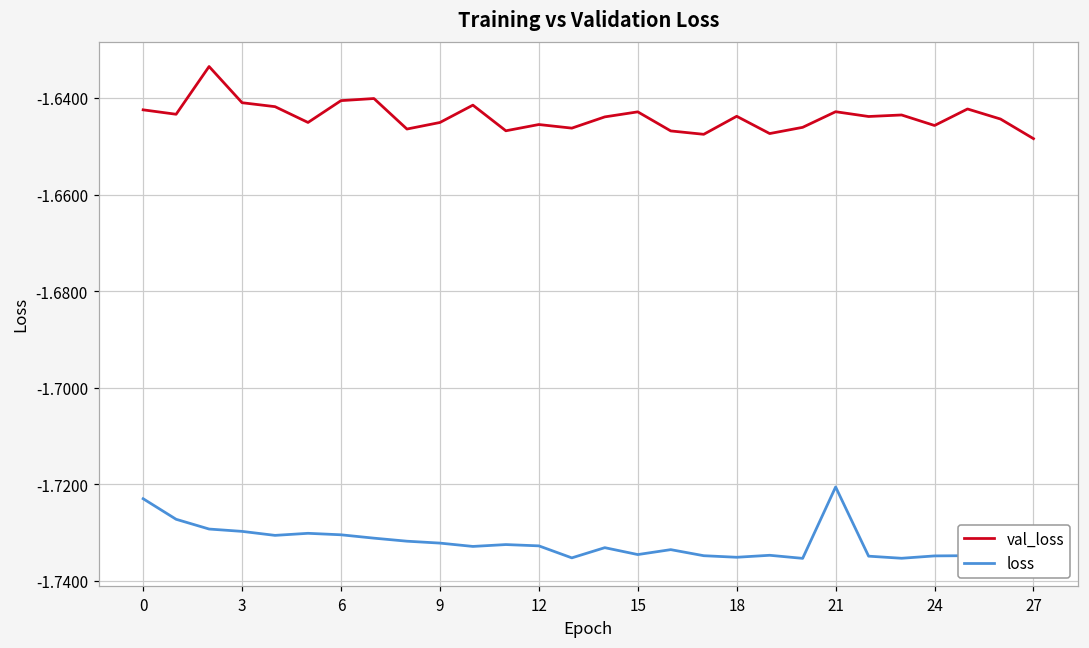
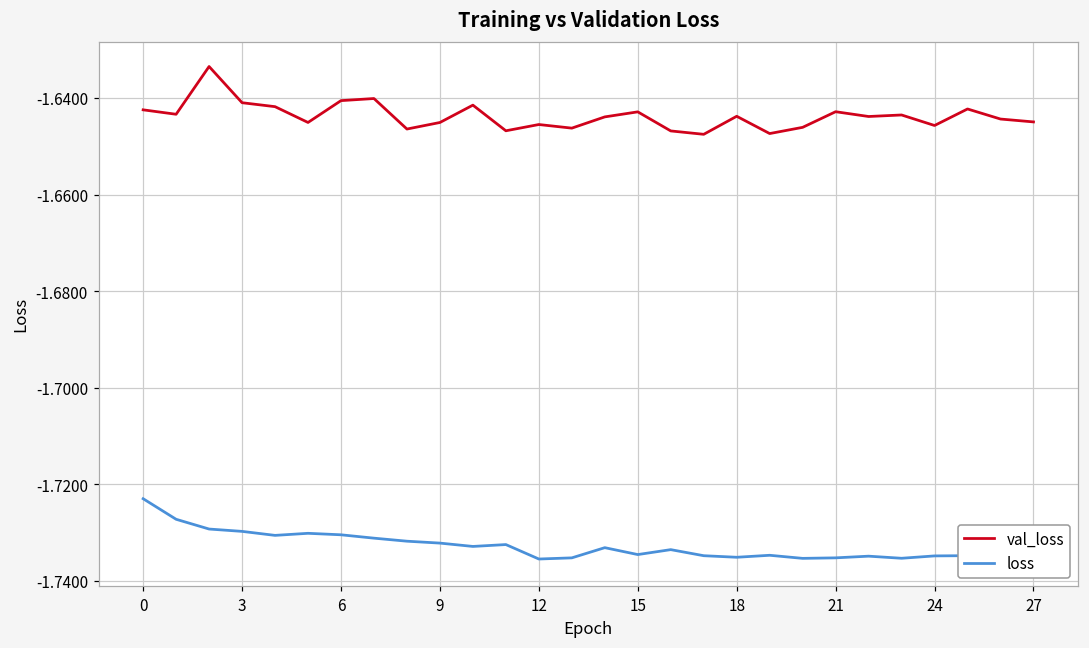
  {
    "val_loss": {
      "0": -1.642,
      "3": -1.641,
      "6": -1.641,
      "9": -1.645,
      "12": -1.646,
      "15": -1.643,
      "18": -1.644,
      "21": -1.643,
      "24": -1.646,
-     "27": -1.648
+     "27": -1.645
    },
    "loss": {
      "0": -1.723,
      "3": -1.730,
      "6": -1.730,
      "9": -1.732,
-     "12": -1.733,
+     "12": -1.735,
      "15": -1.735,
      "18": -1.735,
-     "21": -1.721,
+     "21": -1.735,
      "24": -1.735
    }
  }
